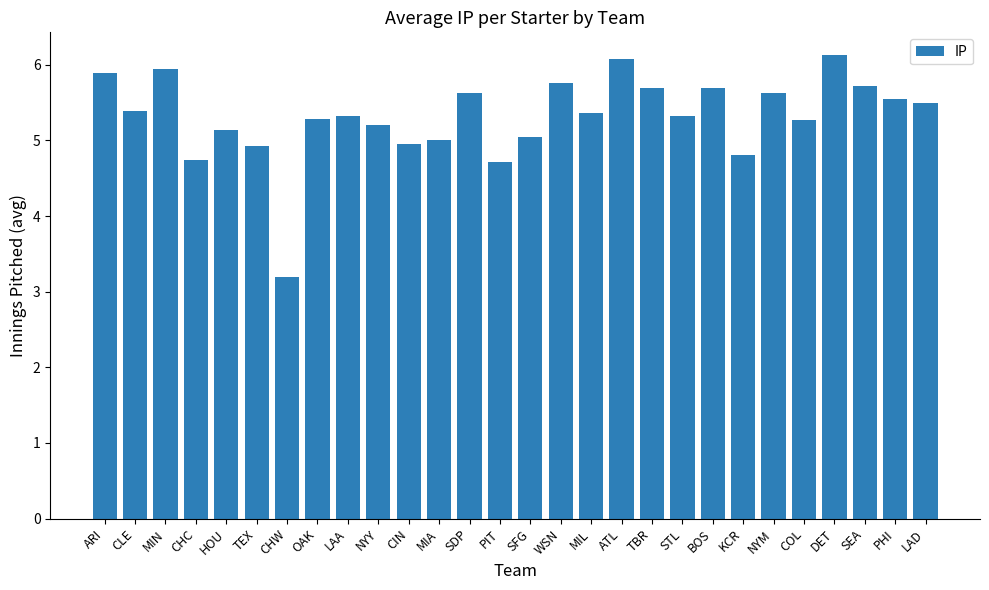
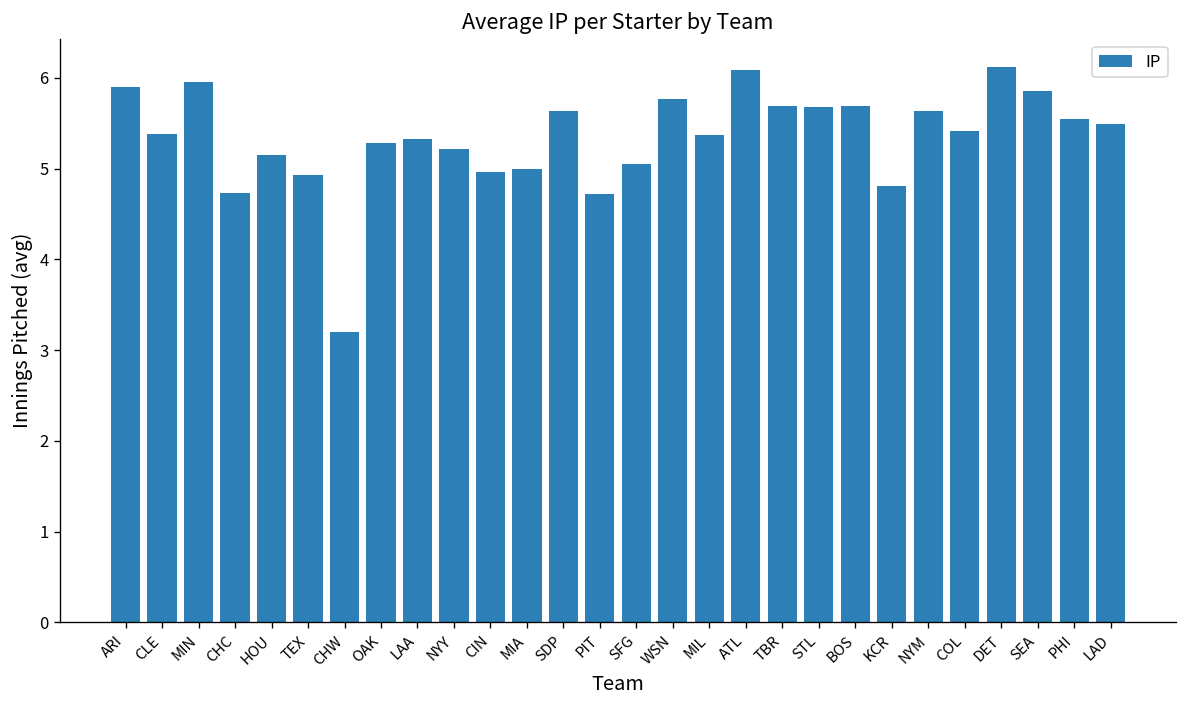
  {
    "ARI": 5.9,
    "CLE": 5.4,
    "MIN": 6.0,
    "CHC": 4.7,
    "HOU": 5.1,
    "TEX": 4.9,
    "CHW": 3.2,
    "OAK": 5.3,
    "LAA": 5.3,
    "NYY": 5.2,
    "CIN": 5.0,
    "MIA": 5.0,
    "SDP": 5.6,
    "PIT": 4.7,
    "SFG": 5.0,
    "WSN": 5.8,
    "MIL": 5.4,
    "ATL": 6.1,
    "TBR": 5.7,
-   "STL": 5.3,
+   "STL": 5.7,
    "BOS": 5.7,
    "KCR": 4.8,
    "NYM": 5.6,
-   "COL": 5.3,
+   "COL": 5.4,
    "DET": 6.1,
-   "SEA": 5.7,
+   "SEA": 5.9,
    "PHI": 5.6,
    "LAD": 5.5
  }
